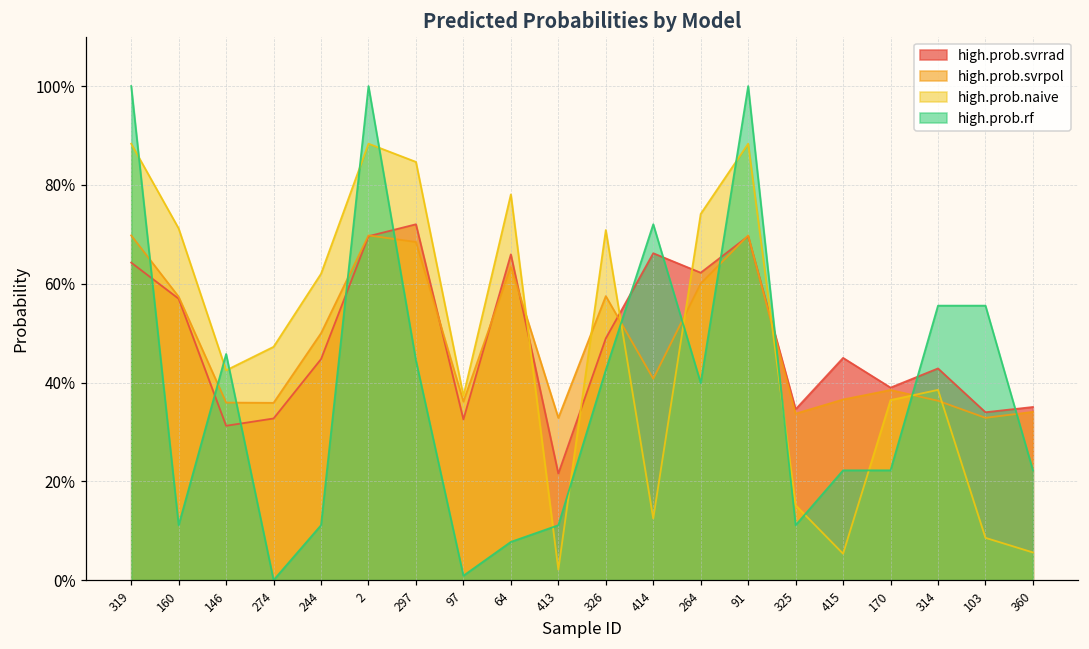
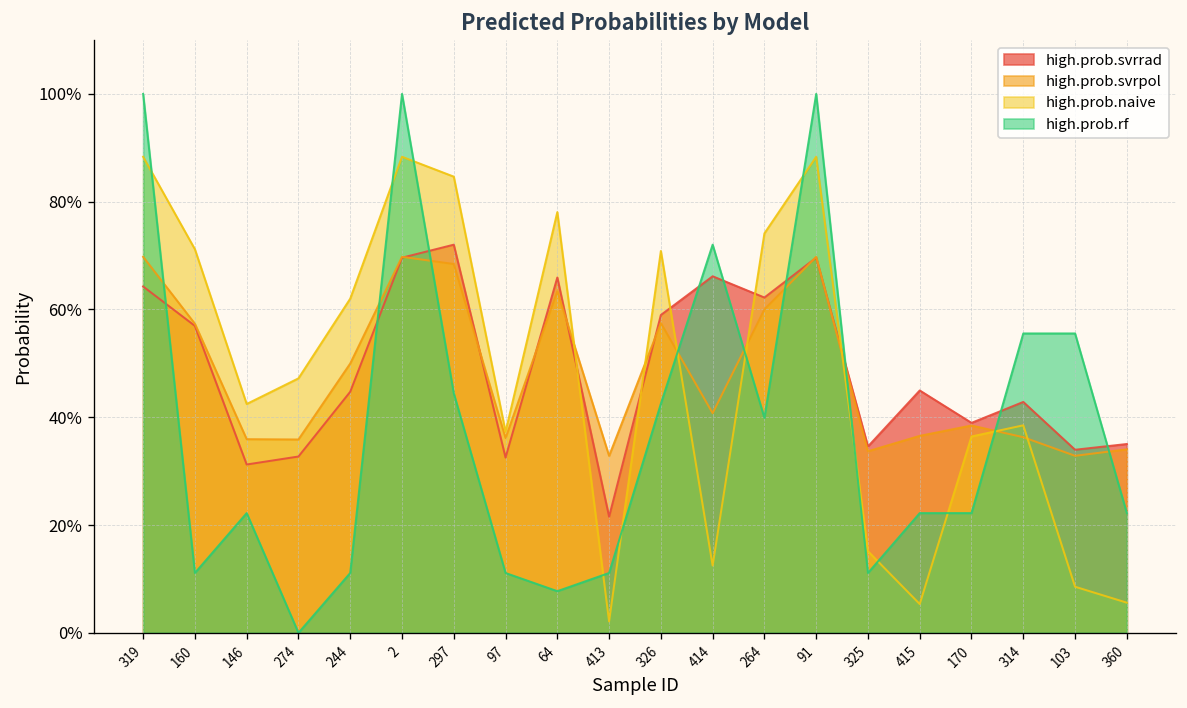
  {
    "high.prob.svrrad": {
      "319": "64%",
      "146": "31%",
      "274": "33%",
      "244": "45%",
      "297": "72%",
      "97": "33%",
      "64": "66%",
      "413": "22%",
-     "326": "49%",
+     "326": "59%",
      "414": "66%",
      "264": "62%",
      "325": "35%",
      "415": "45%",
      "314": "43%",
      "103": "34%",
      "360": "35%"
    },
    "high.prob.rf": {
      "319": "100%",
      "160": "11%",
-     "146": "46%",
+     "146": "22%",
      "274": "0%",
      "244": "11%",
      "2": "100%",
      "297": "44%",
-     "97": "1%",
+     "97": "11%",
      "64": "8%",
      "413": "11%",
      "326": "43%",
      "414": "72%",
      "264": "40%",
      "91": "100%",
      "325": "11%",
      "415": "22%",
      "170": "22%",
      "314": "56%",
      "103": "56%",
      "360": "22%"
    }
  }
